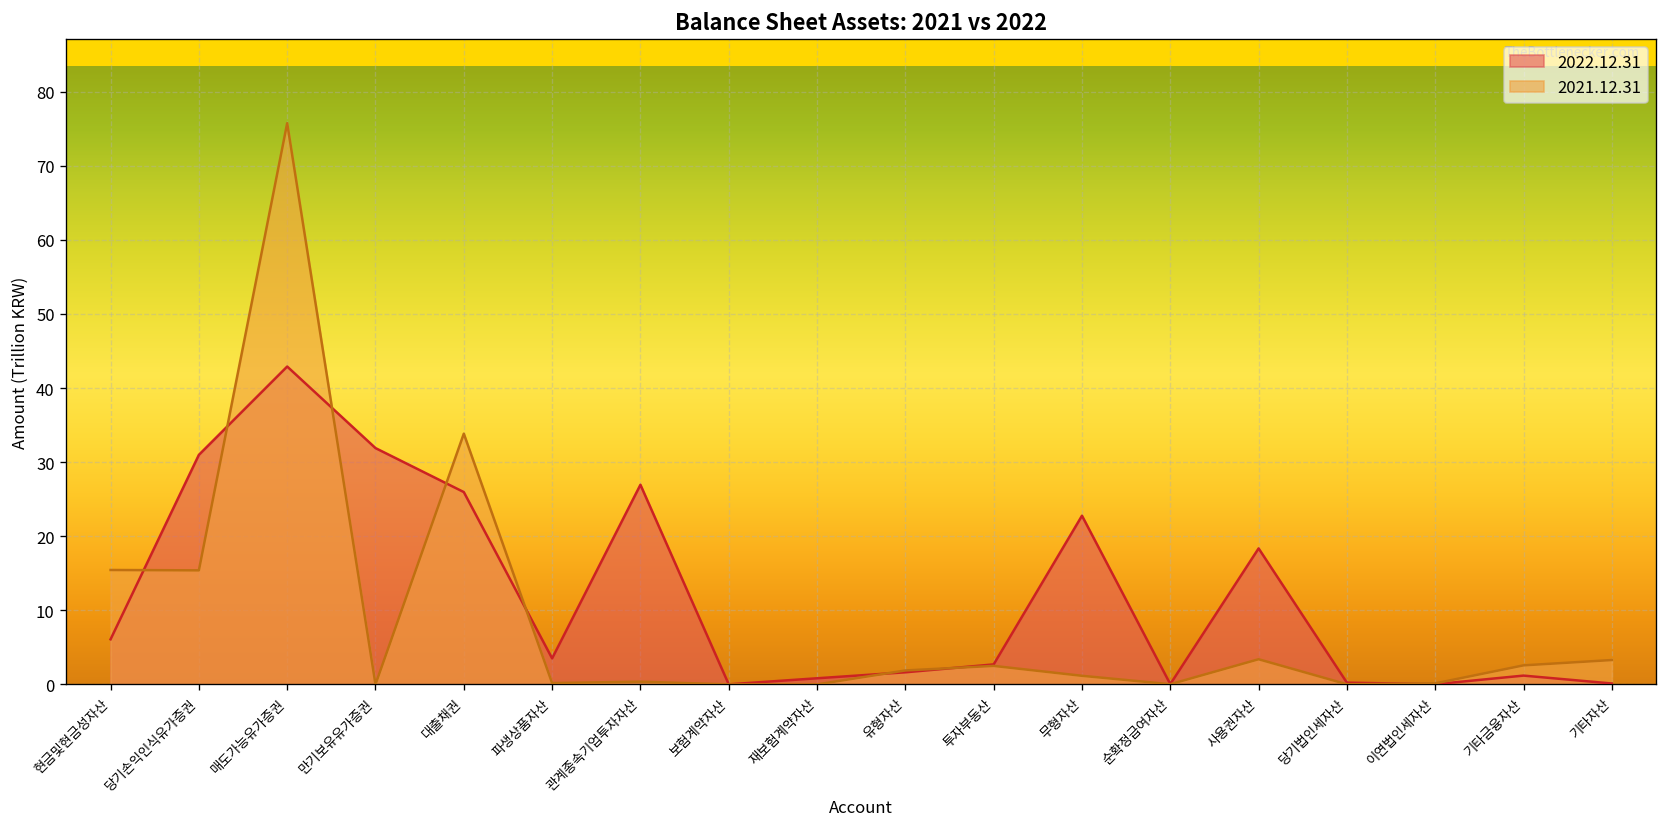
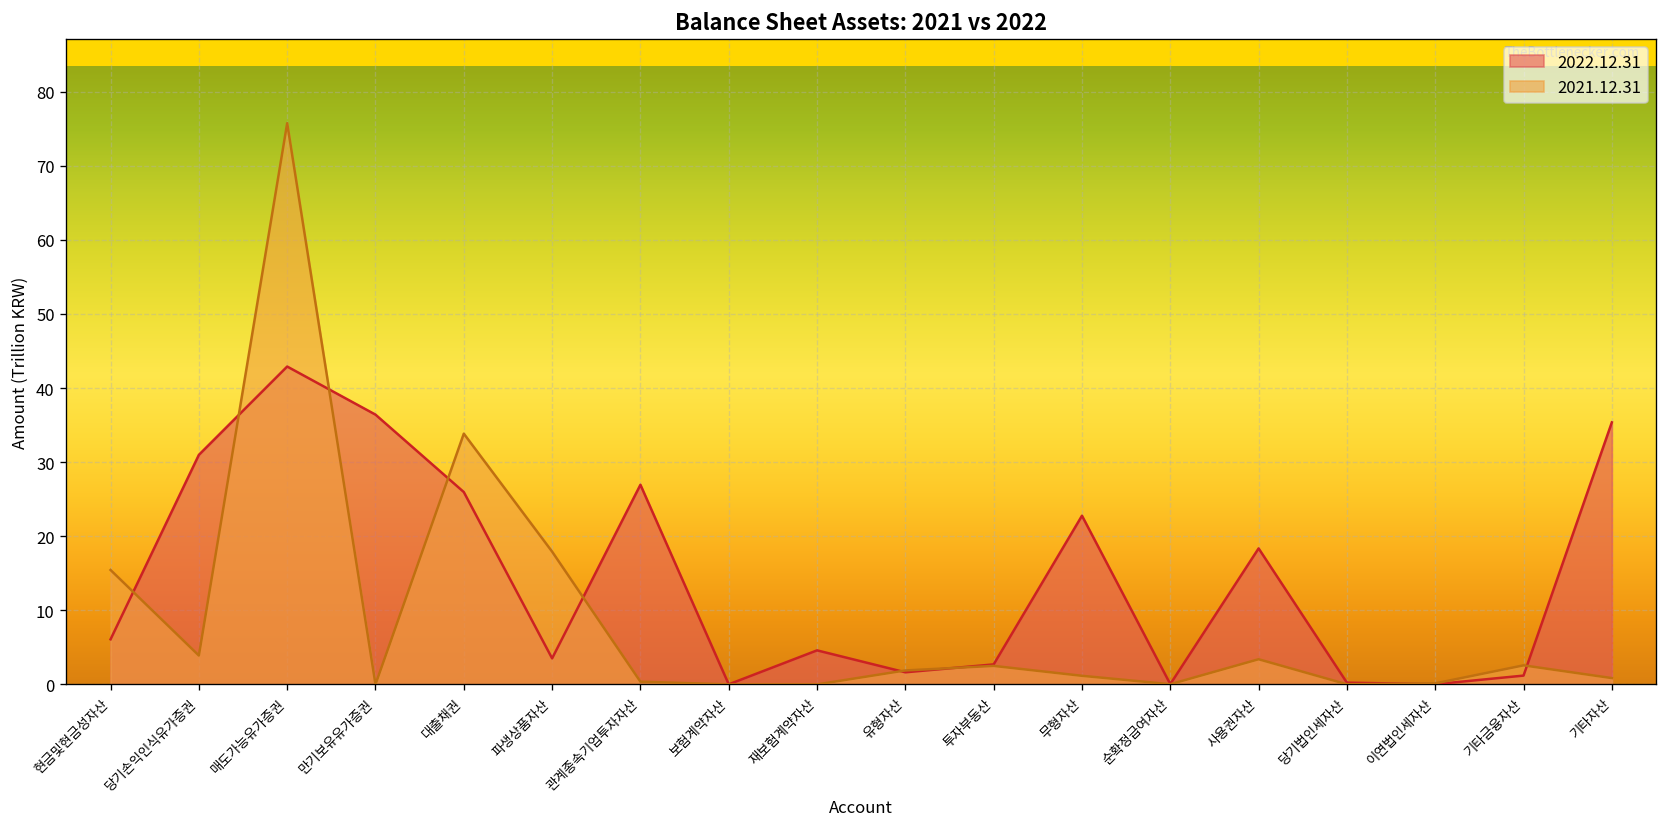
  {
    "2022.12.31": {
      "현금및현금성자산": 6,
      "당기손익인식유가증권": 31,
      "매도가능유가증권": 43,
-     "만기보유유가증권": 32,
+     "만기보유유가증권": 36,
      "대출채권": 26,
      "파생상품자산": 4,
      "관계종속기업투자자산": 27,
-     "재보험계약자산": 1,
+     "재보험계약자산": 5,
      "무형자산": 23,
      "사용권자산": 18,
      "기타금융자산": 1,
-     "기타자산": 0
+     "기타자산": 35
    },
    "2021.12.31": {
      "현금및현금성자산": 15,
-     "당기손익인식유가증권": 15,
+     "당기손익인식유가증권": 4,
      "매도가능유가증권": 76,
      "만기보유유가증권": 0,
      "대출채권": 34,
-     "파생상품자산": 0,
+     "파생상품자산": 18,
      "관계종속기업투자자산": 0,
      "재보험계약자산": 0,
      "무형자산": 1,
      "사용권자산": 3,
      "기타금융자산": 3,
-     "기타자산": 3
+     "기타자산": 1
    }
  }
